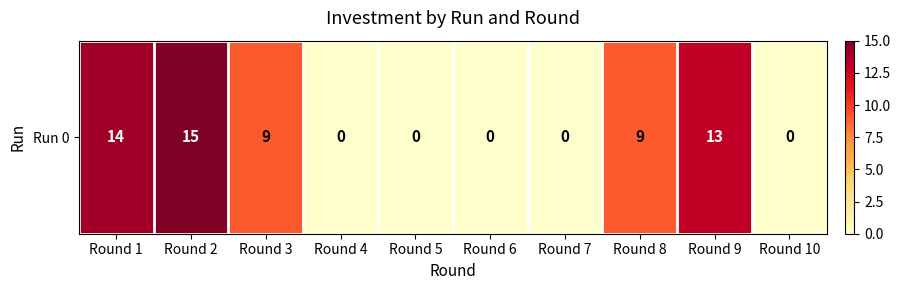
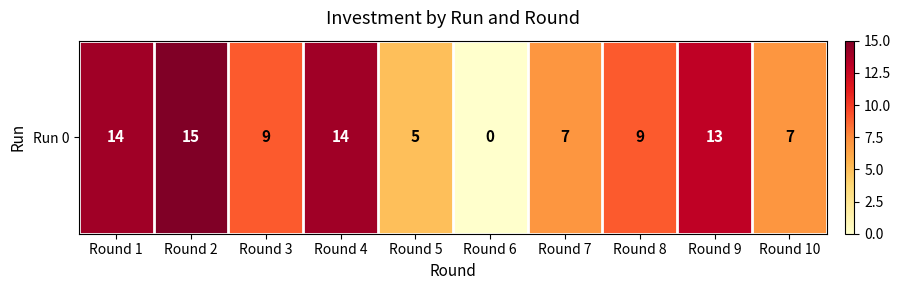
  {
    "Run 0": {
      "Round 1": 14,
      "Round 2": 15,
      "Round 3": 9,
-     "Round 4": 0,
-     "Round 5": 0,
+     "Round 4": 14,
+     "Round 5": 5,
      "Round 6": 0,
-     "Round 7": 0,
+     "Round 7": 7,
      "Round 8": 9,
      "Round 9": 13,
-     "Round 10": 0
+     "Round 10": 7
    }
  }
